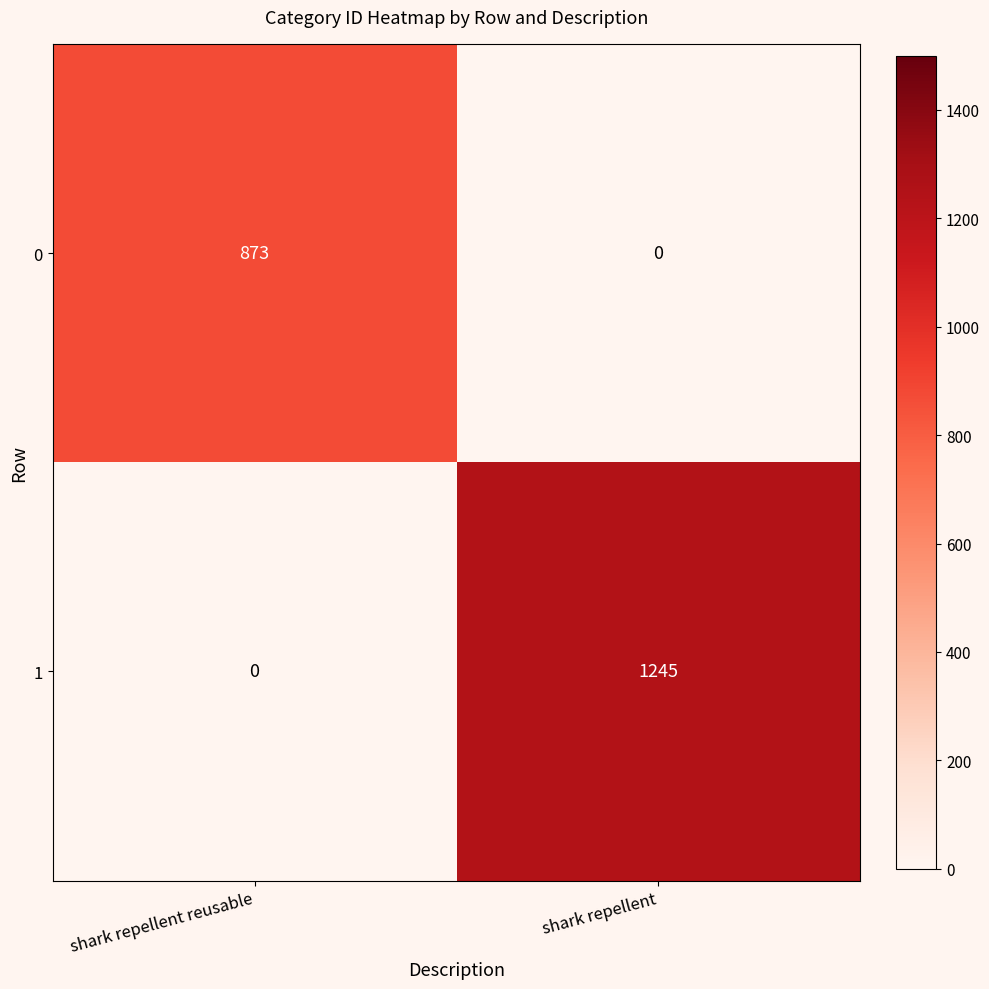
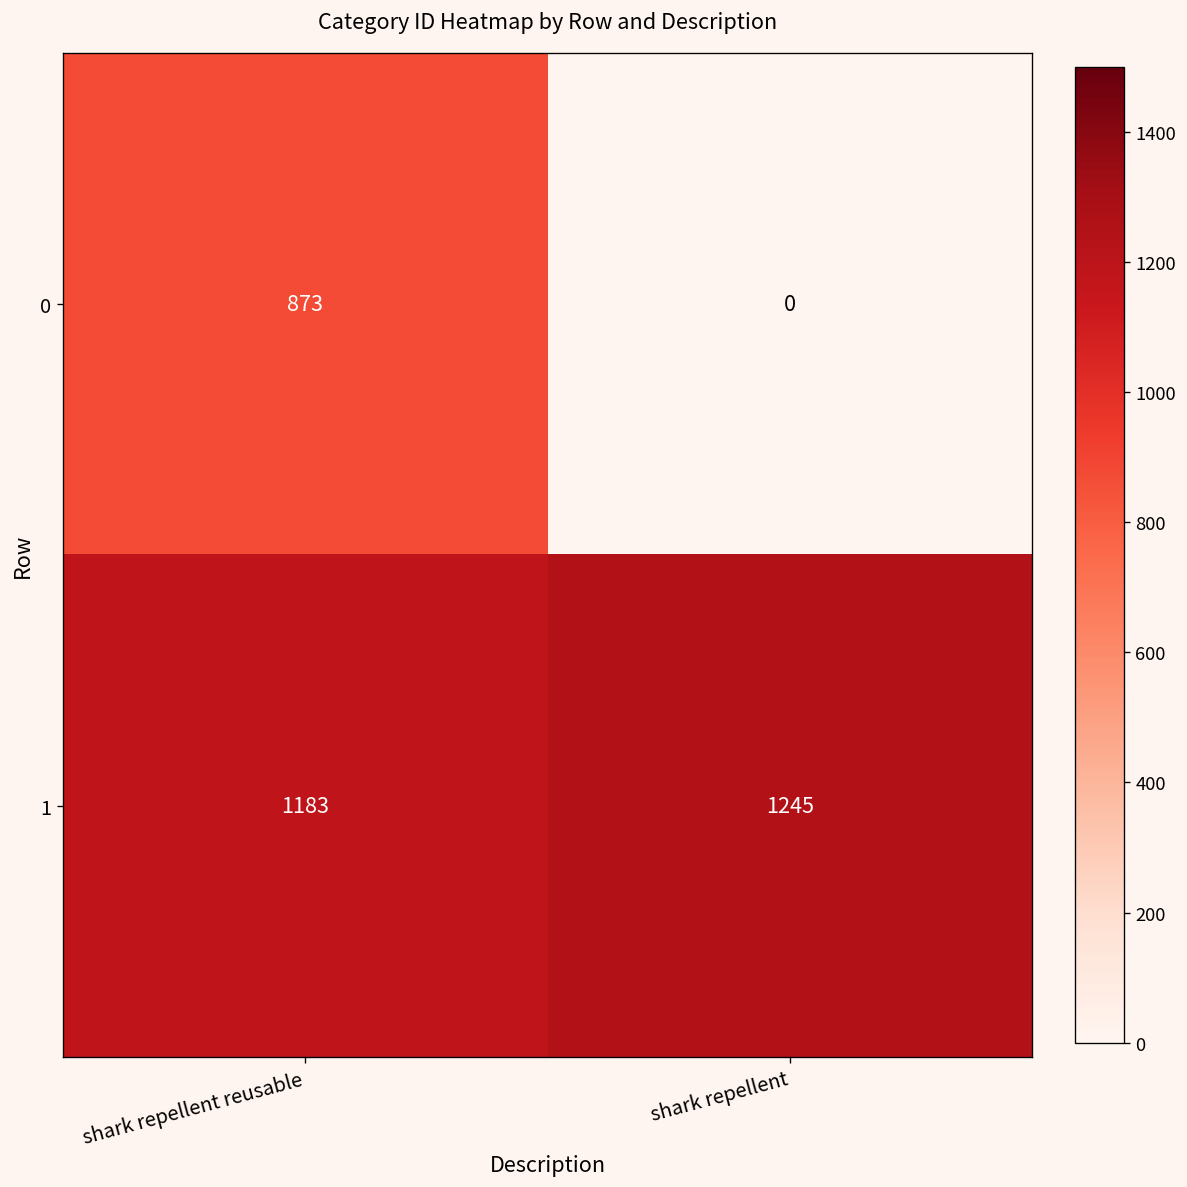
  {
    "0": {
      "shark repellent reusable": 873,
      "shark repellent": 0
    },
    "1": {
-     "shark repellent reusable": 0,
+     "shark repellent reusable": 1183,
      "shark repellent": 1245
    }
  }
